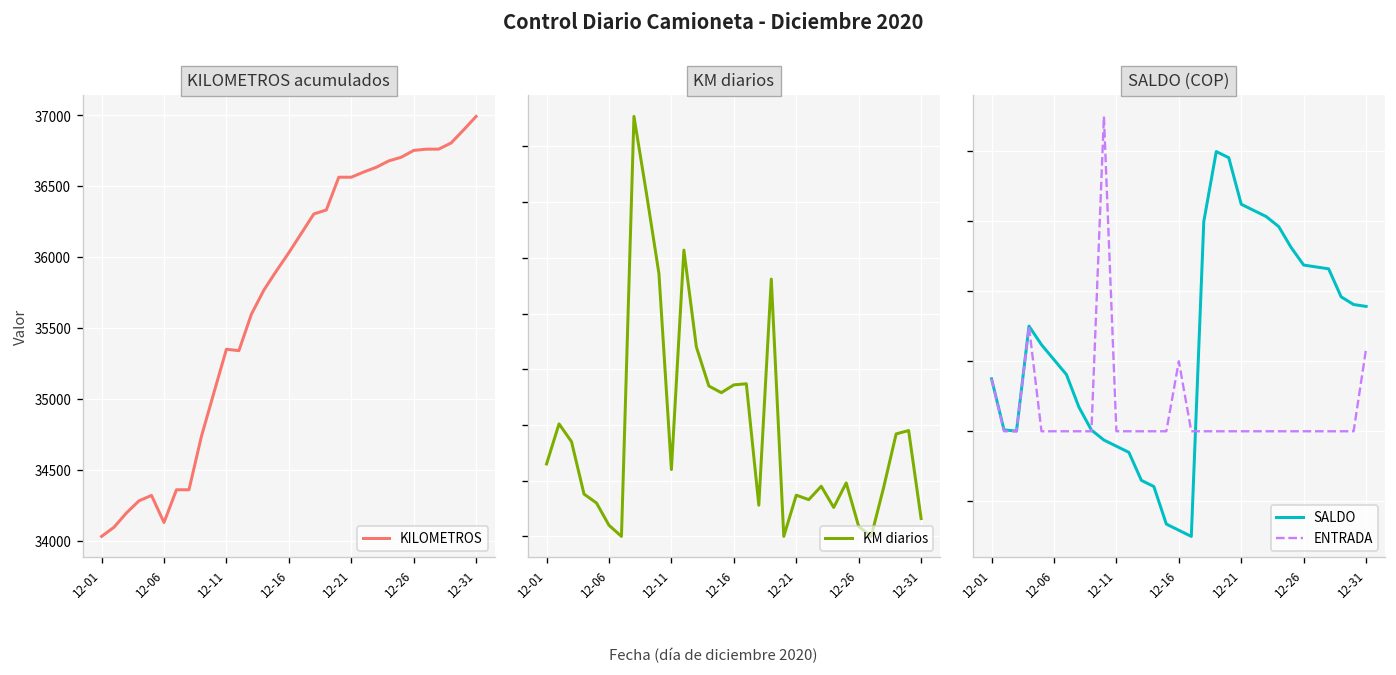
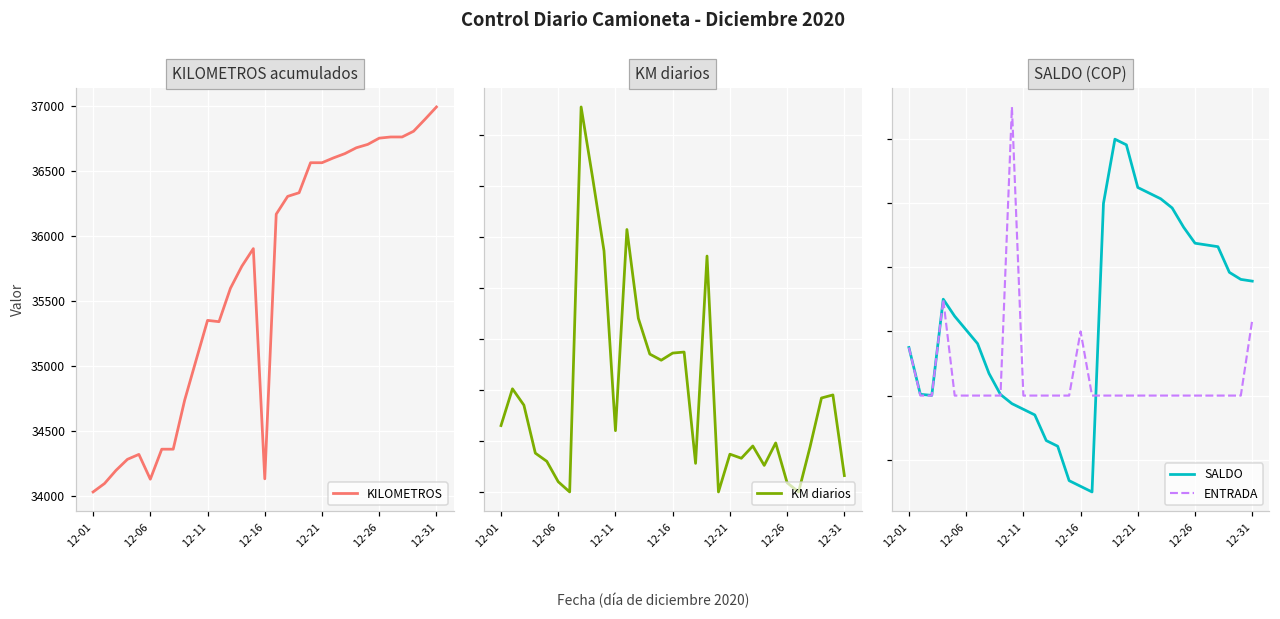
  {
    "KILOMETROS acumulados": {
      "12-01": 34030,
      "12-06": 34130,
      "12-11": 35350,
-     "12-16": 36030,
+     "12-16": 34130,
      "12-21": 36560,
      "12-26": 36750,
      "12-31": 36990
    }
  }
